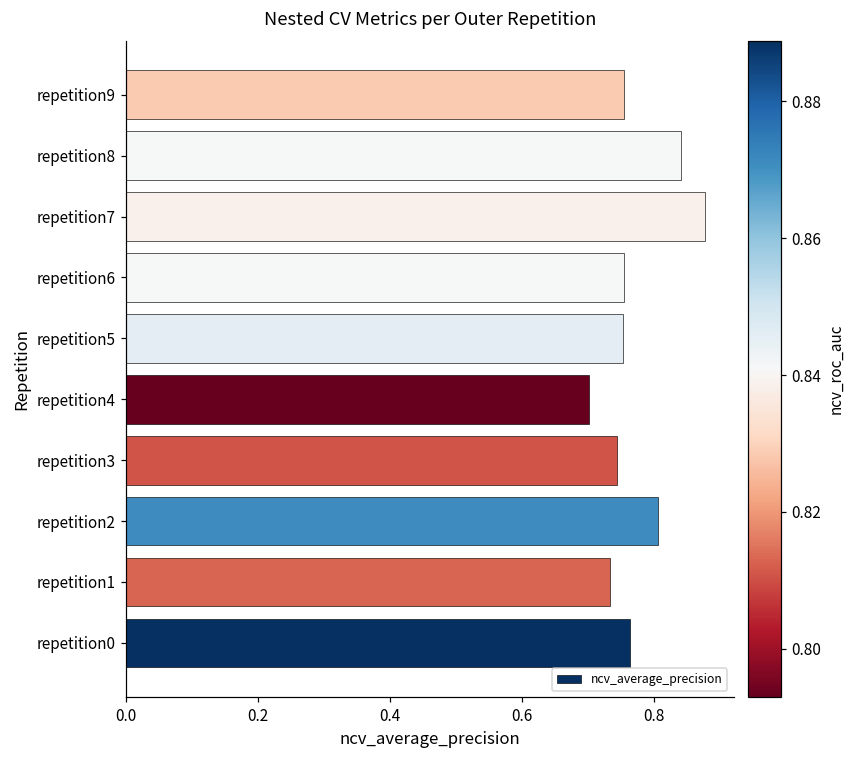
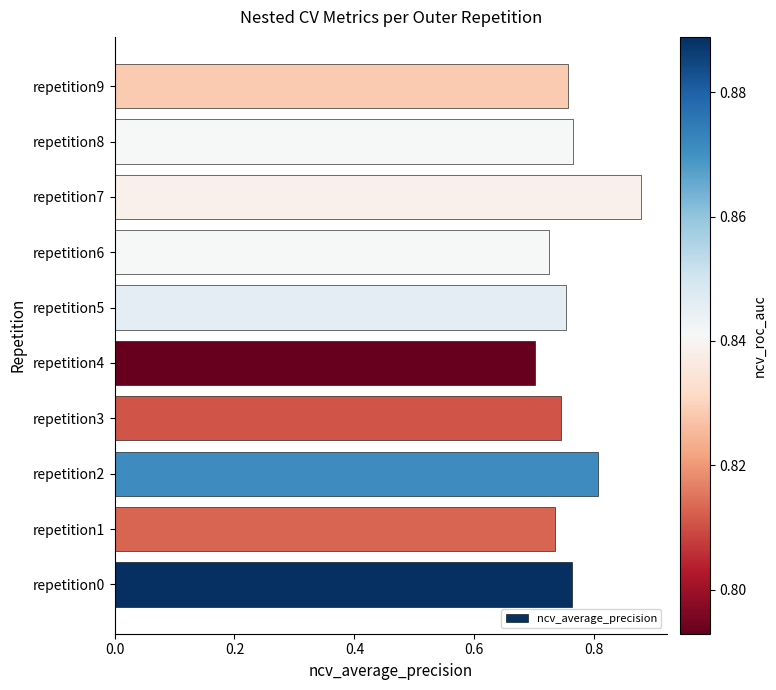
  {
    "repetition9": 0.76,
-   "repetition8": 0.84,
+   "repetition8": 0.76,
    "repetition7": 0.88,
-   "repetition6": 0.76,
+   "repetition6": 0.72,
    "repetition5": 0.75,
    "repetition4": 0.70,
    "repetition3": 0.74,
    "repetition2": 0.81,
    "repetition1": 0.73,
    "repetition0": 0.76
  }
